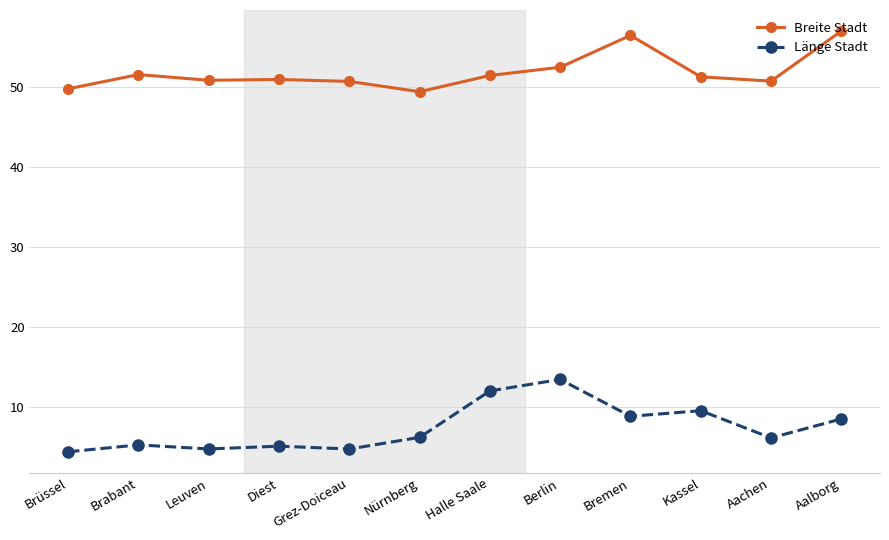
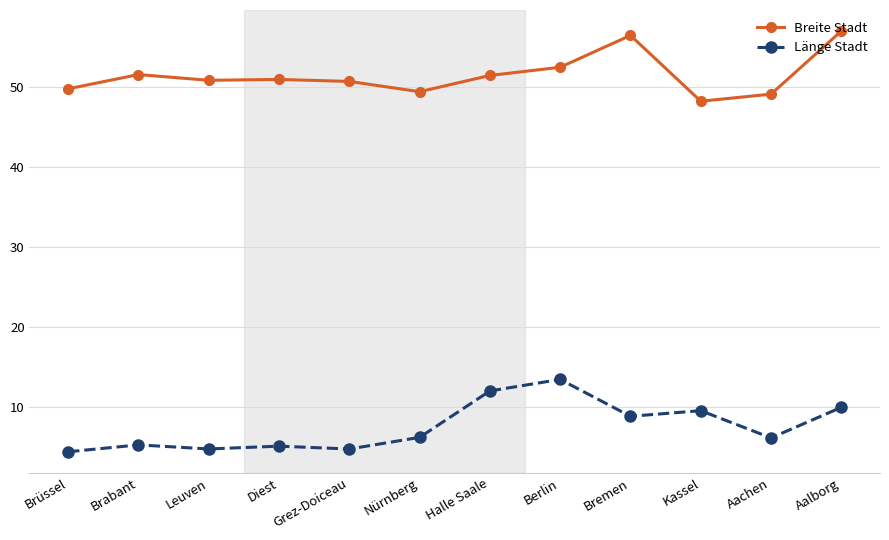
  {
    "Breite Stadt": {
      "Brüssel": 50,
      "Brabant": 52,
      "Leuven": 51,
      "Diest": 51,
      "Grez-Doiceau": 51,
      "Nürnberg": 49,
      "Halle Saale": 51,
      "Berlin": 53,
      "Bremen": 57,
-     "Kassel": 51,
-     "Aachen": 51,
+     "Kassel": 48,
+     "Aachen": 49,
      "Aalborg": 57
    },
    "Länge Stadt": {
      "Brüssel": 4,
      "Brabant": 5,
      "Leuven": 5,
      "Diest": 5,
      "Grez-Doiceau": 5,
      "Nürnberg": 6,
      "Halle Saale": 12,
      "Berlin": 13,
      "Bremen": 9,
      "Kassel": 9,
      "Aachen": 6,
-     "Aalborg": 8
+     "Aalborg": 10
    }
  }
